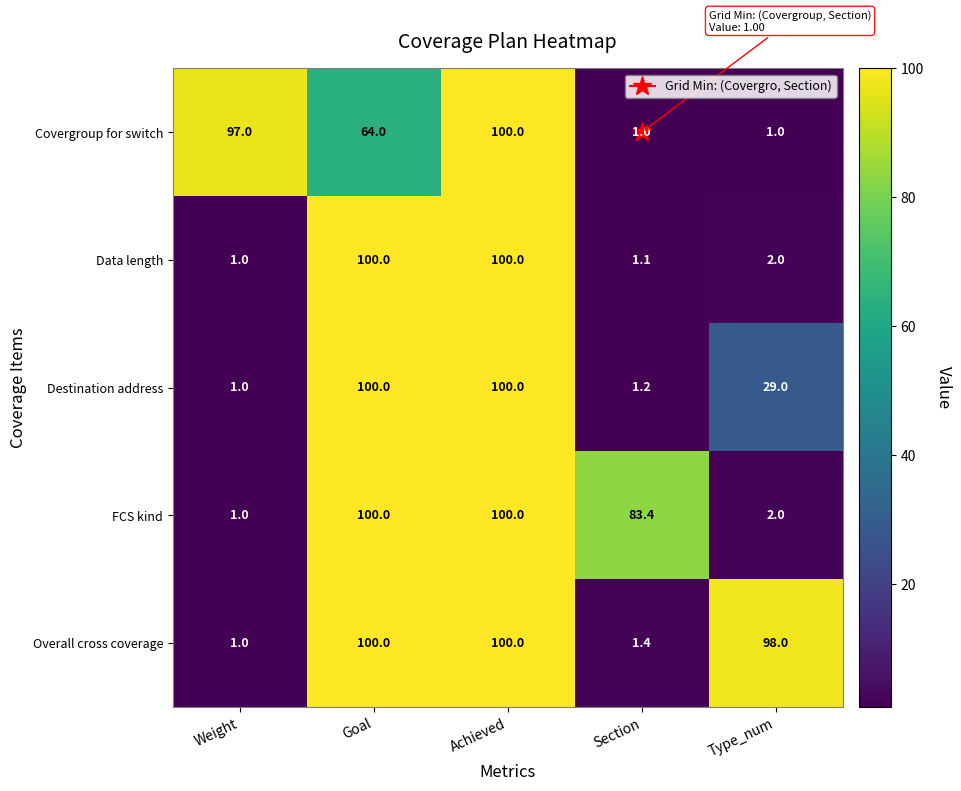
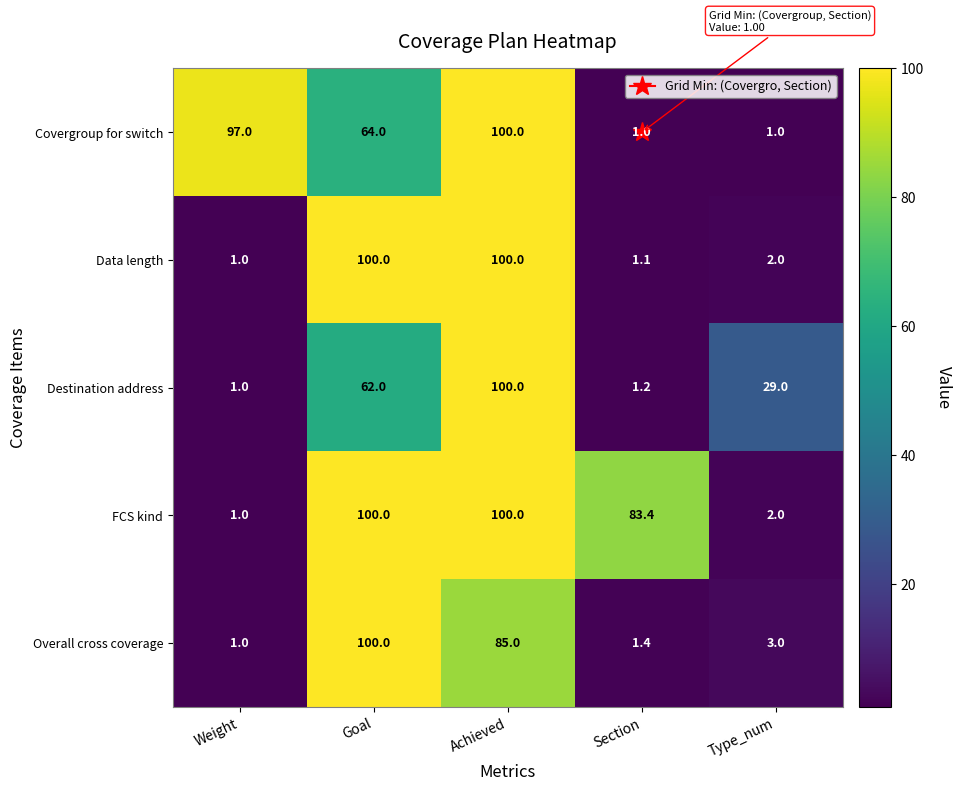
  {
    "Covergroup for switch": {
      "Weight": 97.0,
      "Goal": 64.0,
      "Achieved": 100.0
    },
    "Data length": {
      "Weight": 1.0,
      "Goal": 100.0,
      "Achieved": 100.0,
      "Section": 1.1,
      "Type_num": 2.0
    },
    "Destination address": {
      "Weight": 1.0,
-     "Goal": 100.0,
+     "Goal": 62.0,
      "Achieved": 100.0,
      "Section": 1.2,
      "Type_num": 29.0
    },
    "FCS kind": {
      "Weight": 1.0,
      "Goal": 100.0,
      "Achieved": 100.0,
      "Section": 83.4,
      "Type_num": 2.0
    },
    "Overall cross coverage": {
      "Weight": 1.0,
      "Goal": 100.0,
-     "Achieved": 100.0,
+     "Achieved": 85.0,
      "Section": 1.4,
-     "Type_num": 98.0
+     "Type_num": 3.0
    }
  }
